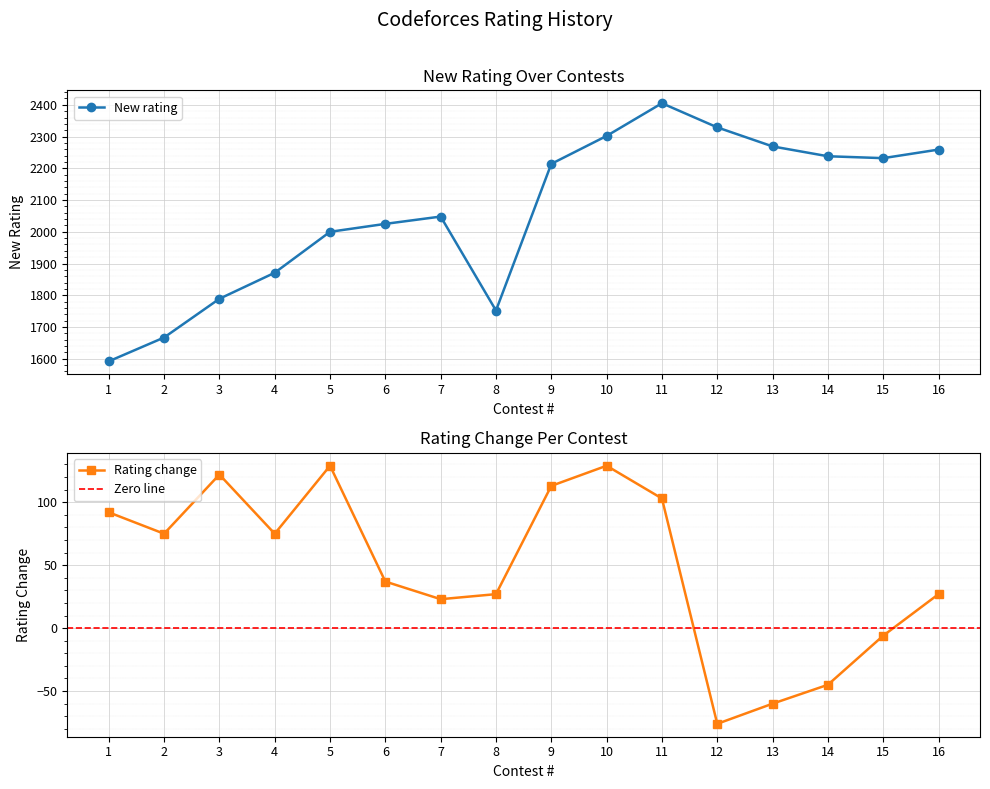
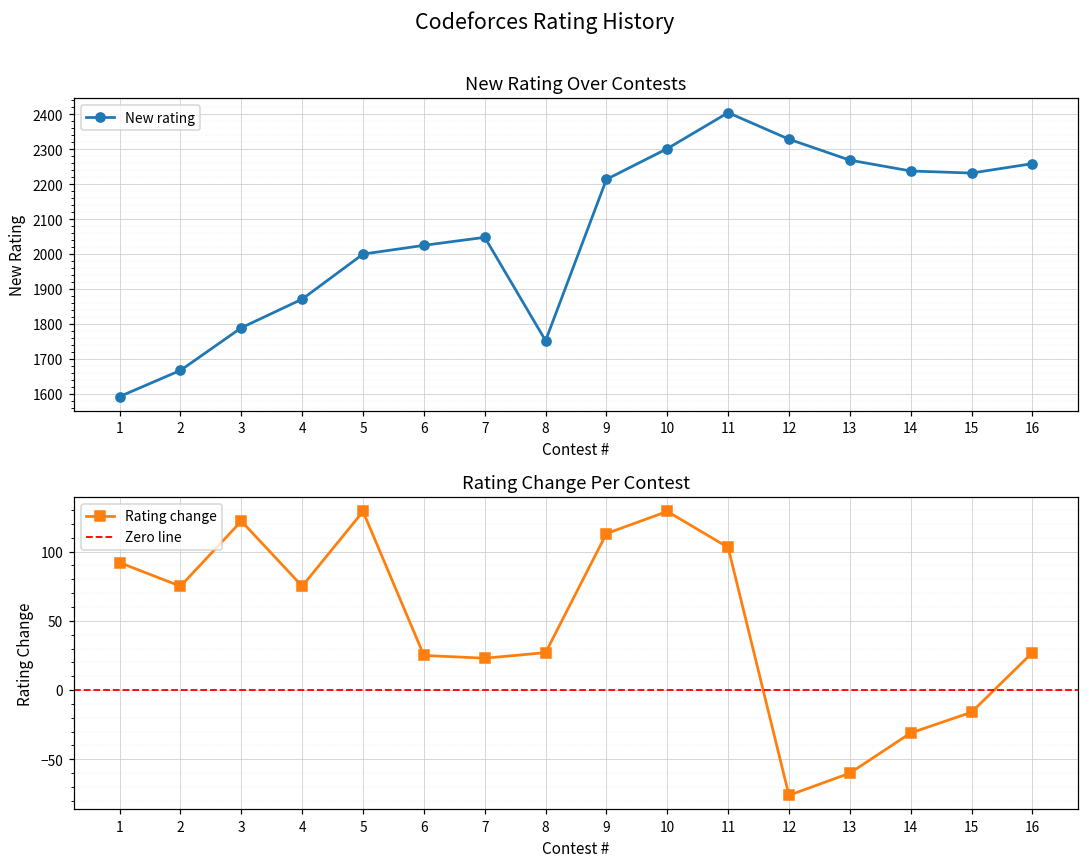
  {
    "New Rating Over Contests": {
      "1": 1590,
      "2": 1670,
      "3": 1790,
      "4": 1870,
      "5": 2000,
      "6": 2030,
      "7": 2050,
      "8": 1750,
      "9": 2210,
      "10": 2300,
      "11": 2410,
      "12": 2330,
      "13": 2270,
      "14": 2240,
      "15": 2230,
      "16": 2260
    },
    "Rating Change Per Contest": {
      "1": 92,
      "2": 75,
      "3": 122,
      "4": 75,
      "5": 129,
-     "6": 37,
+     "6": 25,
      "7": 23,
      "8": 27,
      "9": 113,
      "10": 129,
      "11": 103,
      "12": -76,
      "13": -60,
-     "14": -45,
-     "15": -6,
+     "14": -31,
+     "15": -16,
      "16": 27
    }
  }
